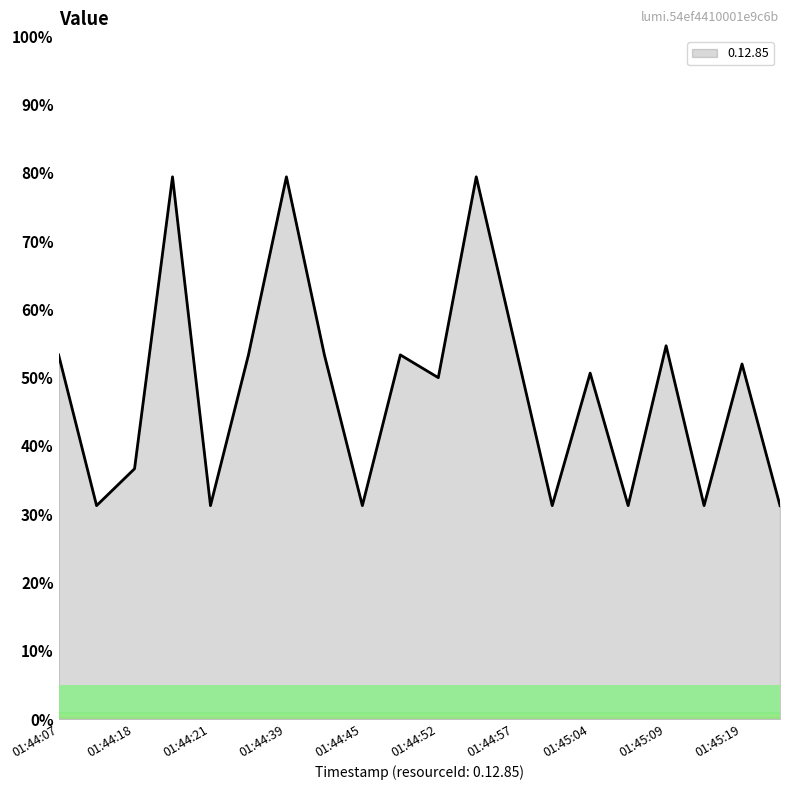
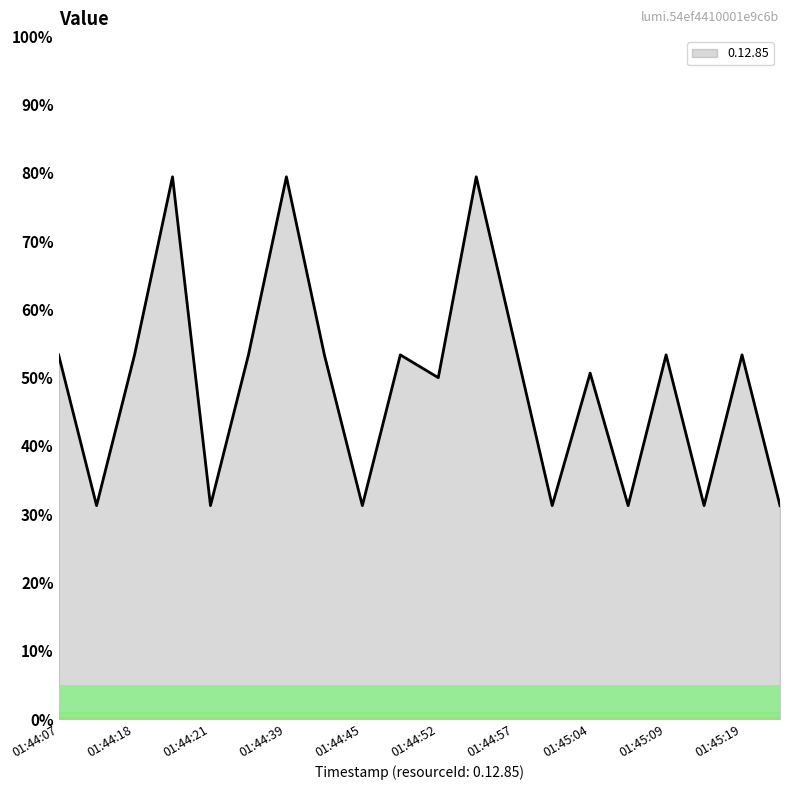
  {
    "01:44:07": "53%",
-   "01:44:18": "37%",
+   "01:44:18": "53%",
    "01:44:21": "31%",
    "01:44:39": "79%",
    "01:44:45": "31%",
    "01:44:52": "50%",
    "01:44:57": "55%",
    "01:45:04": "51%",
-   "01:45:09": "55%",
-   "01:45:19": "52%"
+   "01:45:09": "53%",
+   "01:45:19": "53%"
  }
